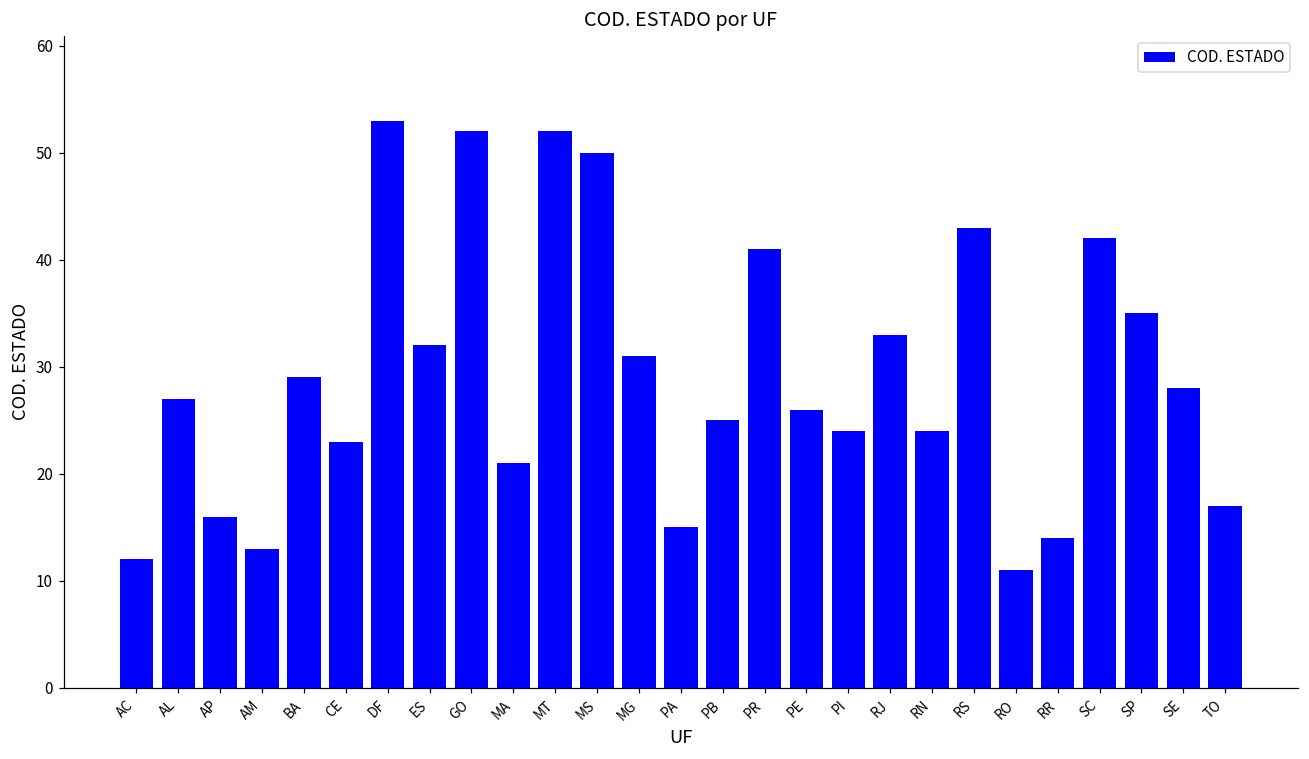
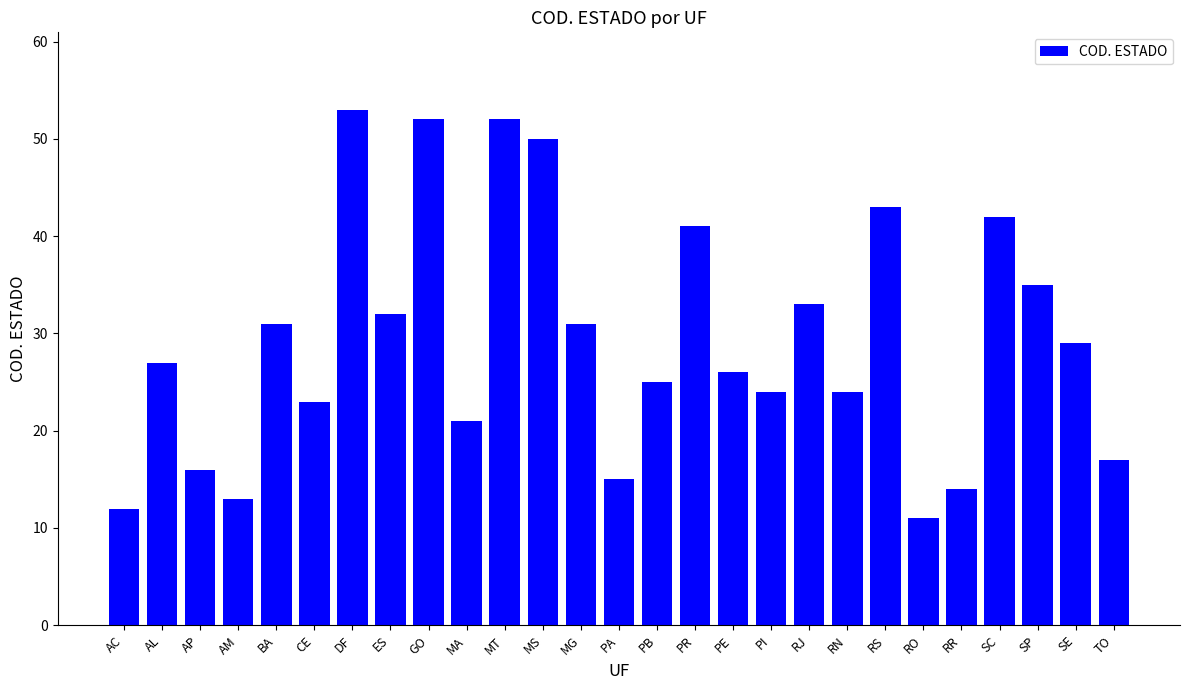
  {
    "AC": 12,
    "AL": 27,
    "AP": 16,
    "AM": 13,
-   "BA": 29,
+   "BA": 31,
    "CE": 23,
    "DF": 53,
    "ES": 32,
    "GO": 52,
    "MA": 21,
    "MT": 52,
    "MS": 50,
    "MG": 31,
    "PA": 15,
    "PB": 25,
    "PR": 41,
    "PE": 26,
    "PI": 24,
    "RJ": 33,
    "RN": 24,
    "RS": 43,
    "RO": 11,
    "RR": 14,
    "SC": 42,
    "SP": 35,
-   "SE": 28,
+   "SE": 29,
    "TO": 17
  }
